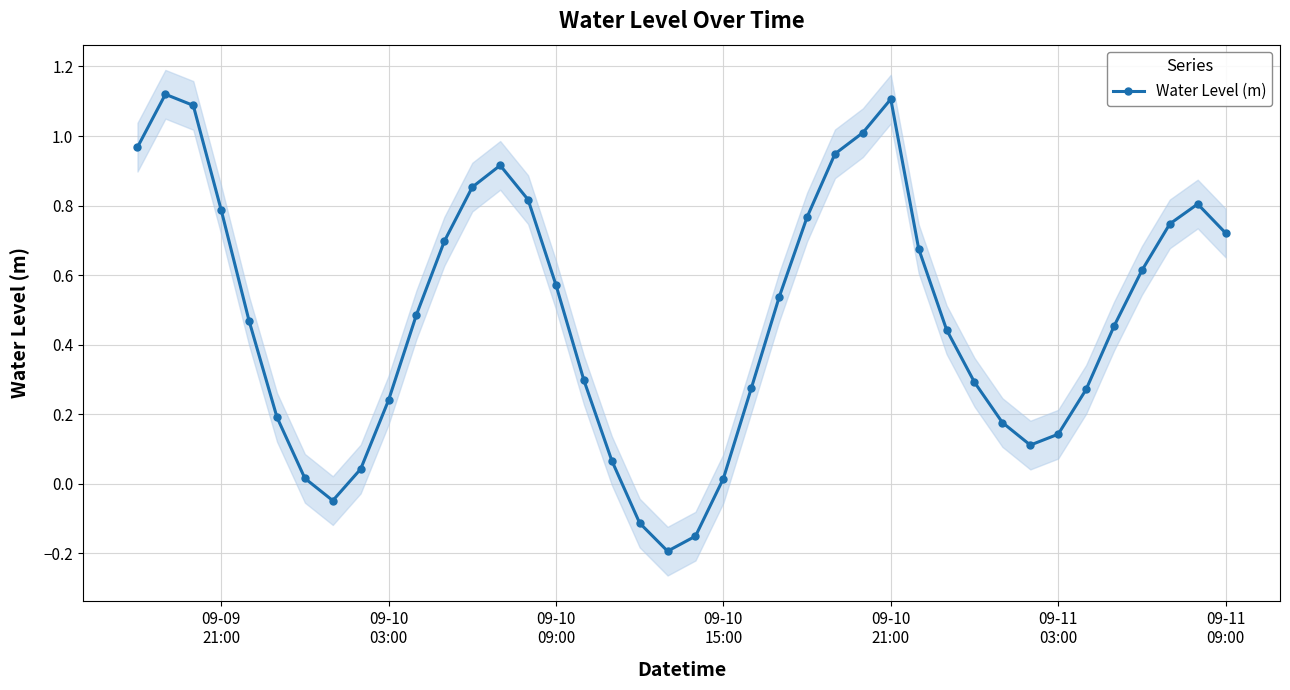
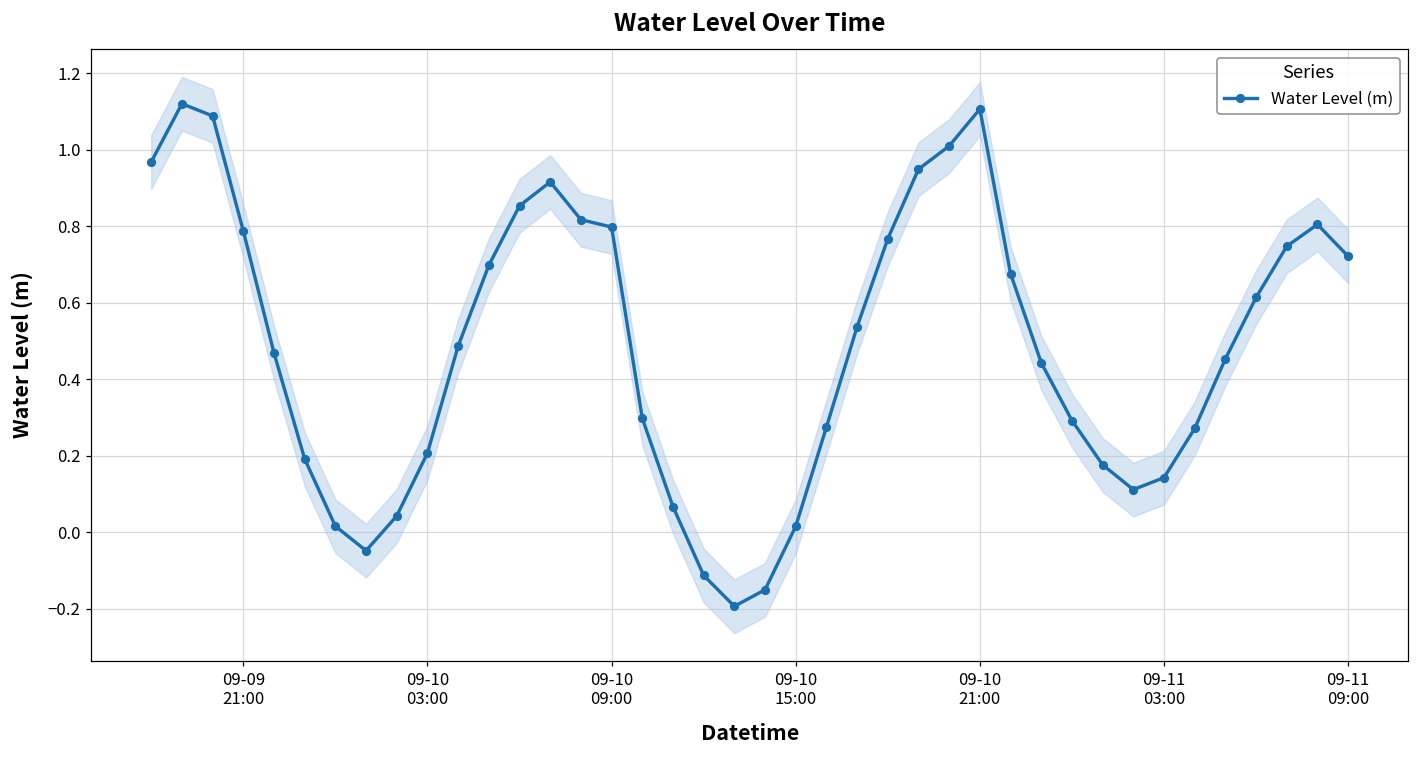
  {
    "Water Level (m)": {
      "09-09 21:00": 0.79,
-     "09-10 03:00": 0.24,
-     "09-10 09:00": 0.57,
+     "09-10 03:00": 0.21,
+     "09-10 09:00": 0.80,
      "09-10 15:00": 0.02,
      "09-10 21:00": 1.11,
      "09-11 03:00": 0.14,
      "09-11 09:00": 0.72
    }
  }
